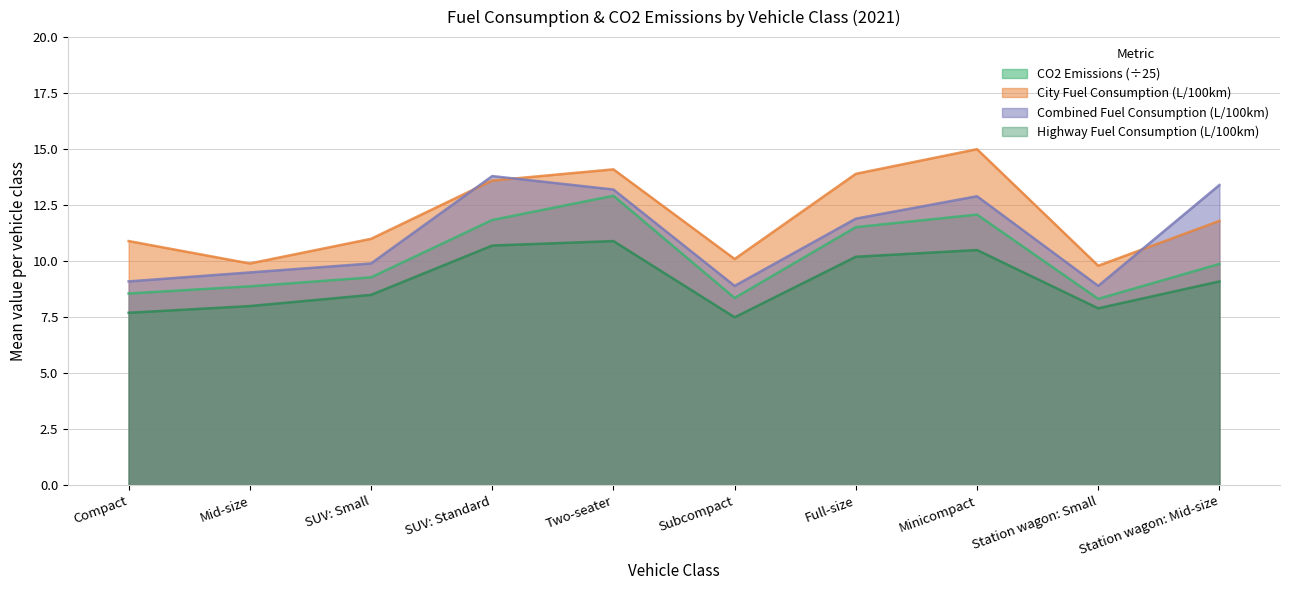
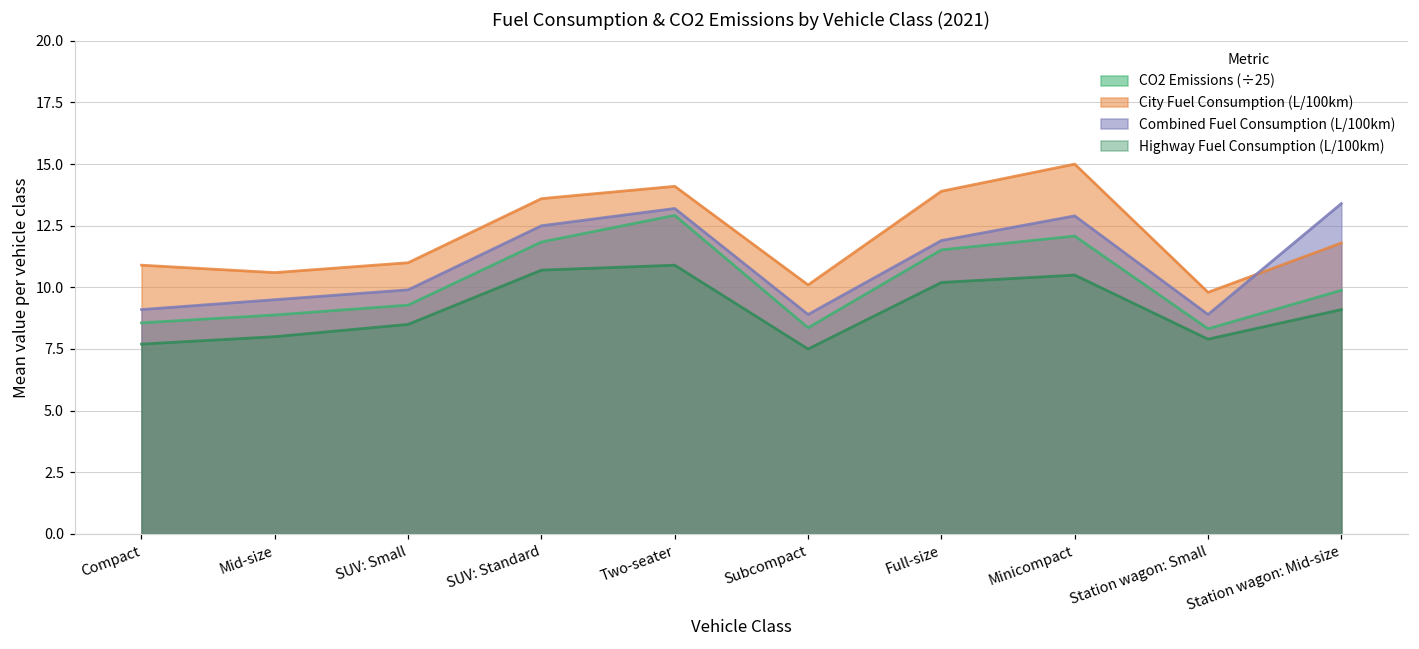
  {
    "City Fuel Consumption (L/100km)": {
      "Compact": 10.9,
-     "Mid-size": 9.9,
+     "Mid-size": 10.6,
      "SUV: Small": 11.0,
      "SUV: Standard": 13.6,
      "Two-seater": 14.1,
      "Subcompact": 10.1,
      "Full-size": 13.9,
      "Minicompact": 15.0,
      "Station wagon: Small": 9.8,
      "Station wagon: Mid-size": 11.8
    },
    "Combined Fuel Consumption (L/100km)": {
      "Compact": 9.1,
      "Mid-size": 9.5,
      "SUV: Small": 9.9,
-     "SUV: Standard": 13.8,
+     "SUV: Standard": 12.5,
      "Two-seater": 13.2,
      "Subcompact": 8.9,
      "Full-size": 11.9,
      "Minicompact": 12.9,
      "Station wagon: Small": 8.9,
      "Station wagon: Mid-size": 13.4
    }
  }
